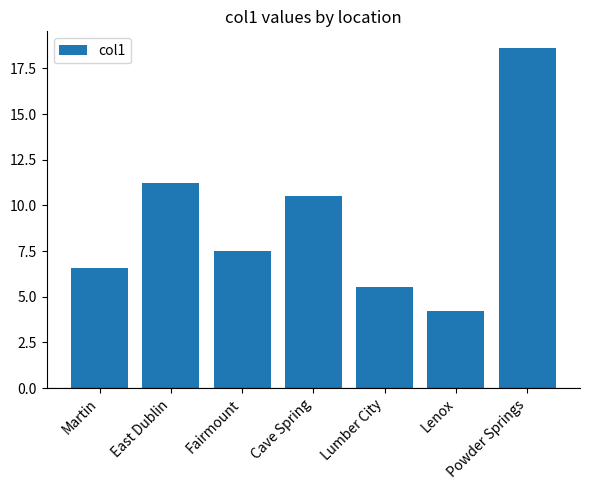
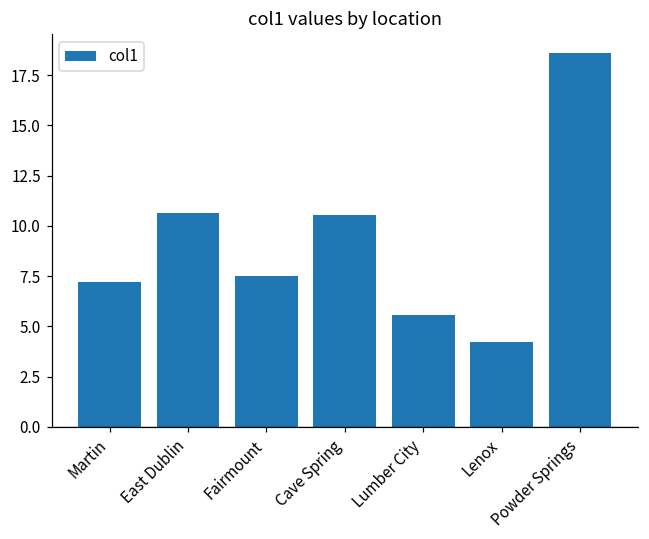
  {
-   "Martin": 6.6,
-   "East Dublin": 11.2,
+   "Martin": 7.2,
+   "East Dublin": 10.6,
    "Fairmount": 7.5,
    "Cave Spring": 10.5,
    "Lumber City": 5.6,
    "Lenox": 4.2,
    "Powder Springs": 18.6
  }
